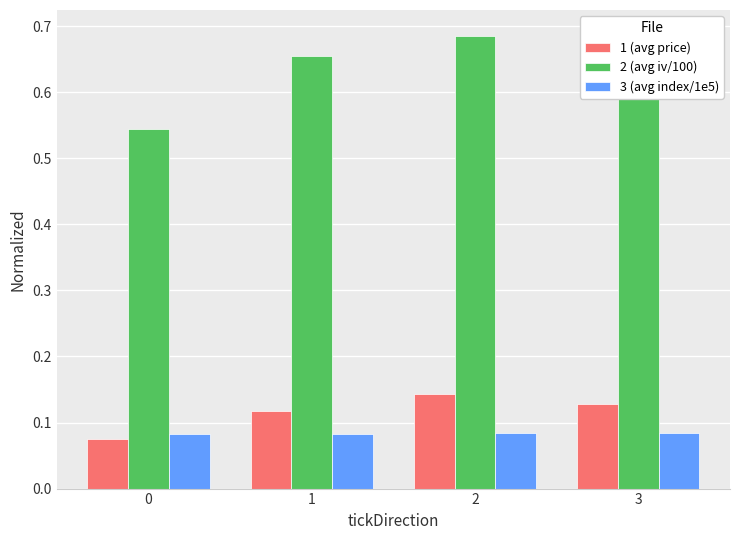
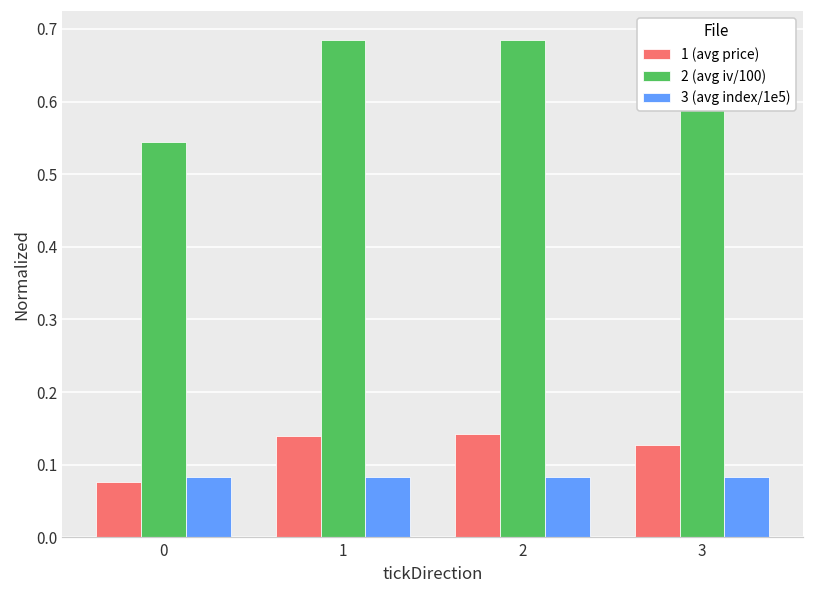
  {
    "1 (avg price)": {
      "0": 0.08,
-     "1": 0.12,
+     "1": 0.14,
      "2": 0.14,
      "3": 0.13
    },
    "2 (avg iv/100)": {
      "0": 0.55,
-     "1": 0.66,
+     "1": 0.68,
      "2": 0.69
    },
    "3 (avg index/1e5)": {
      "0": 0.08,
      "1": 0.08,
      "2": 0.08,
      "3": 0.08
    }
  }
